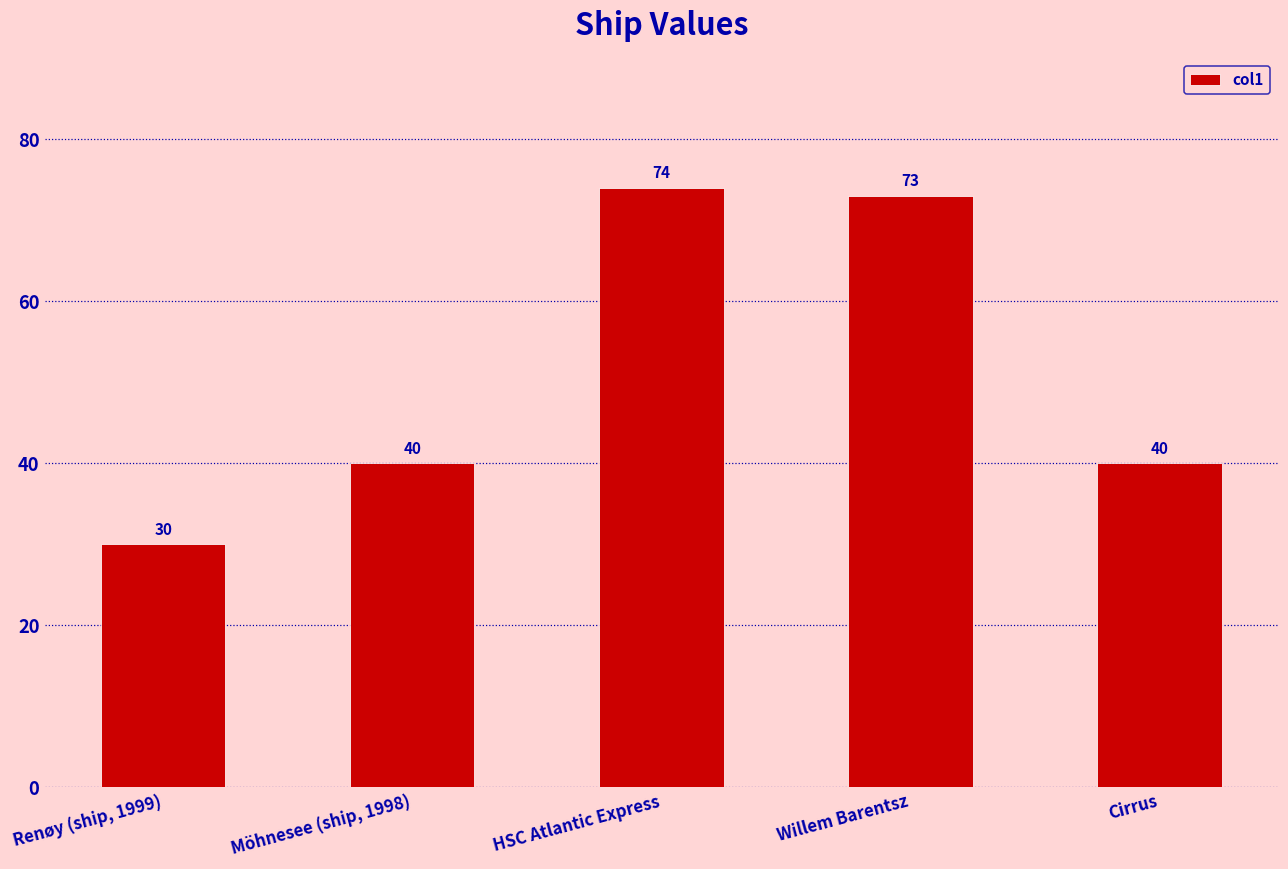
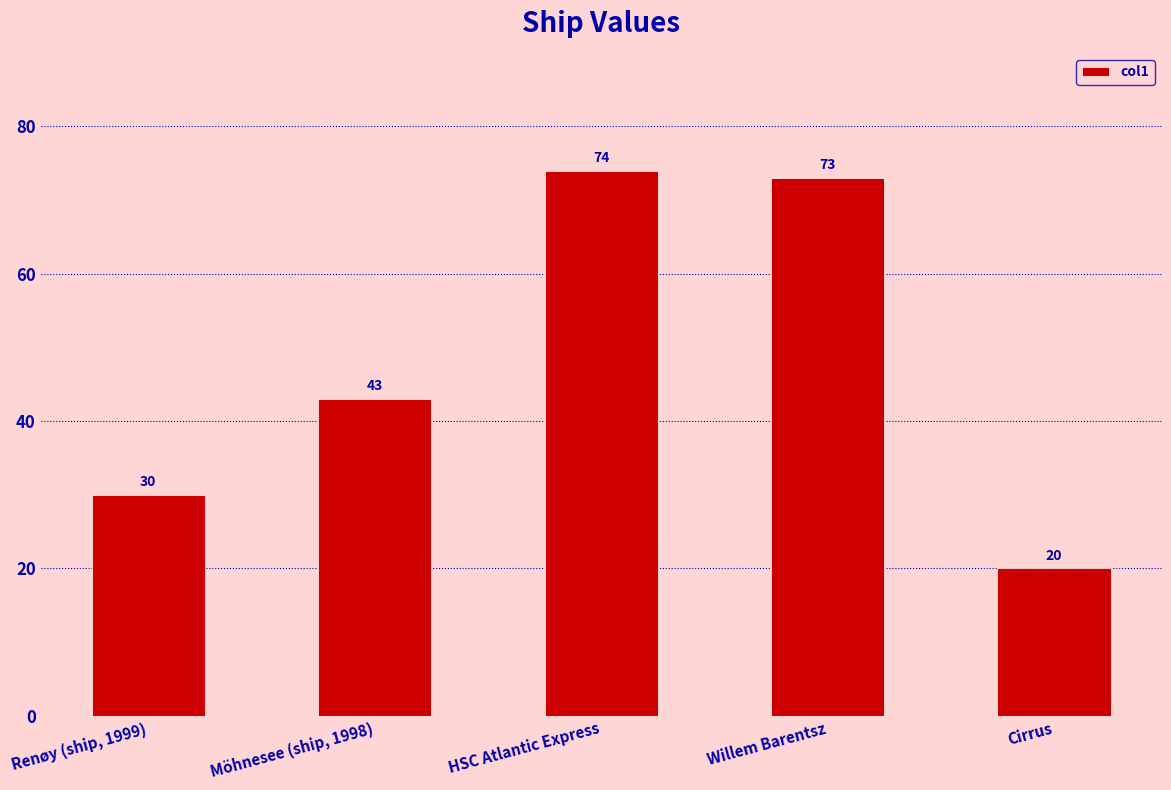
  {
    "Renøy (ship, 1999)": 30,
-   "Möhnesee (ship, 1998)": 40,
+   "Möhnesee (ship, 1998)": 43,
    "HSC Atlantic Express": 74,
    "Willem Barentsz": 73,
-   "Cirrus": 40
+   "Cirrus": 20
  }
